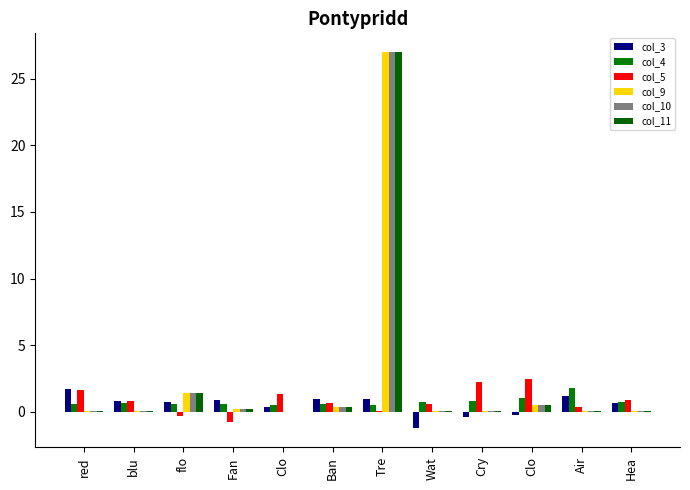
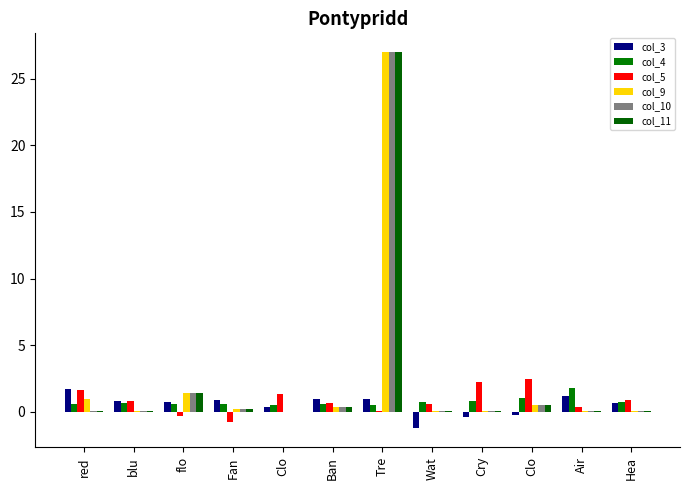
  {
    "col_3": {
      "red": 1.7,
      "blu": 0.8,
      "flo": 0.7,
      "Fan": 0.9,
      "Ban": 0.9,
      "Tre": 1.0,
      "Wat": -1.3,
      "Cry": -0.4,
      "Air": 1.2,
      "Hea": 0.7
    },
    "col_5": {
      "red": 1.6,
      "blu": 0.8,
      "flo": -0.3,
      "Fan": -0.8,
      "Ban": 0.7,
      "Wat": 0.6,
      "Cry": 2.2,
      "Air": 0.4,
      "Hea": 0.9
    },
    "col_9": {
-     "red": 0.1,
+     "red": 0.9,
      "flo": 1.4,
      "Ban": 0.4,
      "Tre": 27.0
    },
    "col_10": {
      "flo": 1.4,
      "Ban": 0.4,
      "Tre": 27.0
    }
  }
